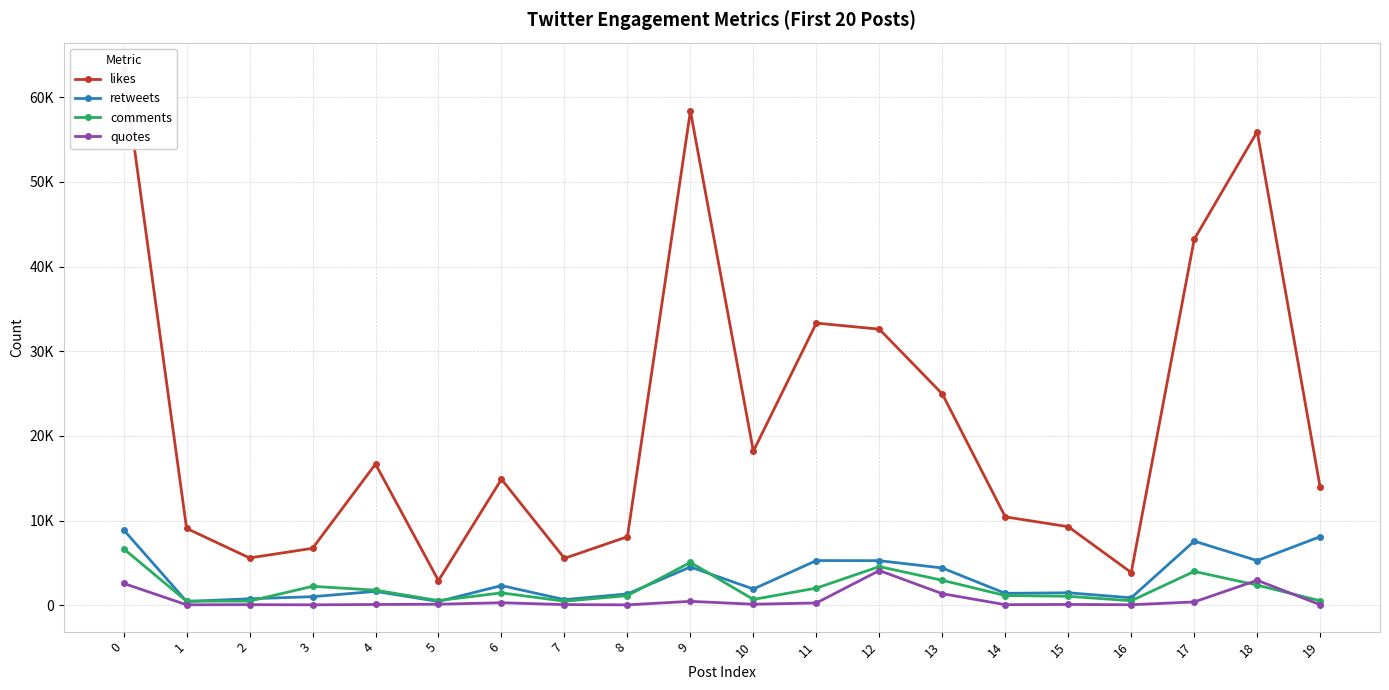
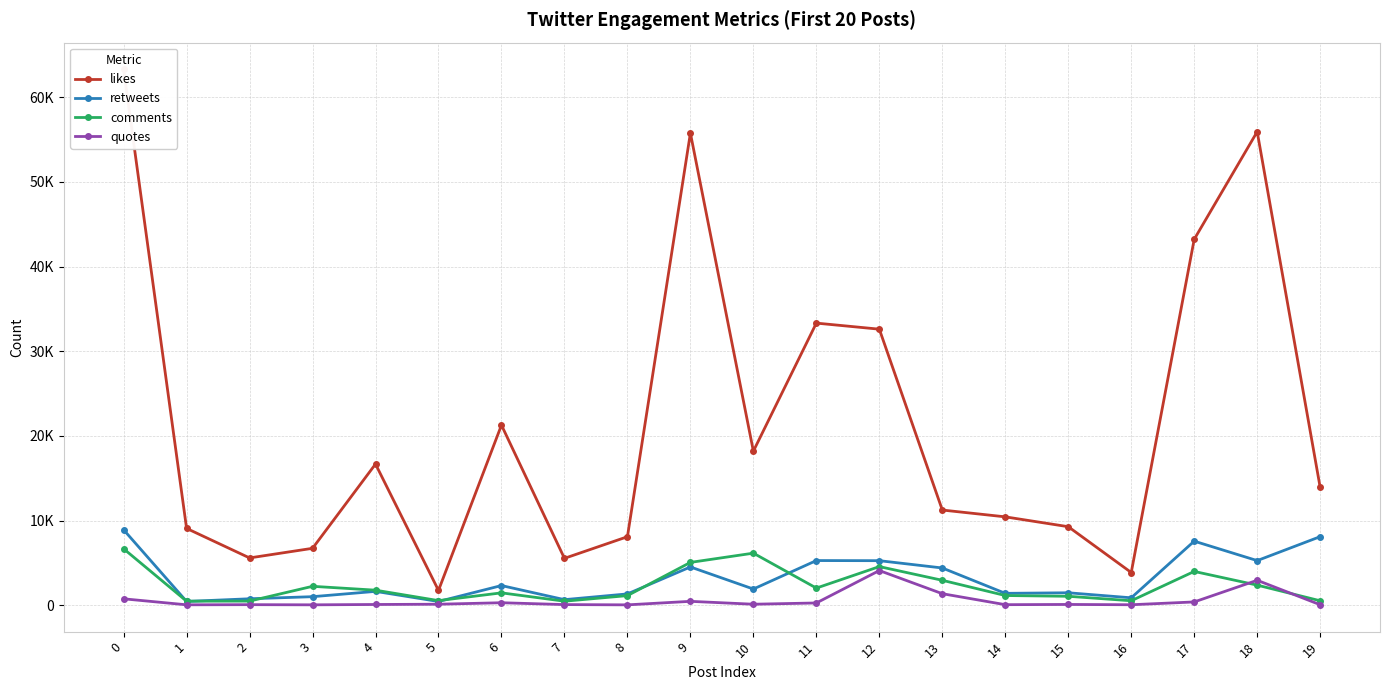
  {
    "likes": {
      "1": 9000,
      "2": 6000,
      "3": 7000,
      "4": 17000,
-     "5": 3000,
-     "6": 15000,
+     "5": 2000,
+     "6": 21000,
      "7": 6000,
      "8": 8000,
-     "9": 58000,
+     "9": 56000,
      "10": 18000,
      "11": 33000,
      "12": 33000,
-     "13": 25000,
+     "13": 11000,
      "14": 10000,
      "15": 9000,
      "16": 4000,
      "17": 43000,
      "18": 56000,
      "19": 14000
    },
    "retweets": {
      "0": 9000,
      "3": 1000,
      "6": 2000,
      "9": 5000,
      "10": 2000,
      "11": 5000,
      "12": 5000,
      "13": 4000,
      "15": 1000,
      "16": 1000,
      "17": 8000,
      "18": 5000,
      "19": 8000
    },
    "comments": {
      "0": 7000,
      "3": 2000,
      "6": 1000,
      "9": 5000,
-     "10": 1000,
+     "10": 6000,
      "11": 2000,
      "12": 5000,
      "13": 3000,
      "15": 1000,
      "16": 1000,
      "17": 4000,
      "18": 2000,
      "19": 1000
    },
    "quotes": {
-     "0": 3000,
+     "0": 1000,
      "1": 0,
      "2": 0,
      "3": 0,
      "4": 0,
      "5": 0,
      "6": 0,
      "7": 0,
      "8": 0,
      "9": 0,
      "10": 0,
      "11": 0,
      "12": 4000,
      "13": 1000,
      "14": 0,
      "15": 0,
      "16": 0,
      "17": 0,
      "18": 3000,
      "19": 0
    }
  }
